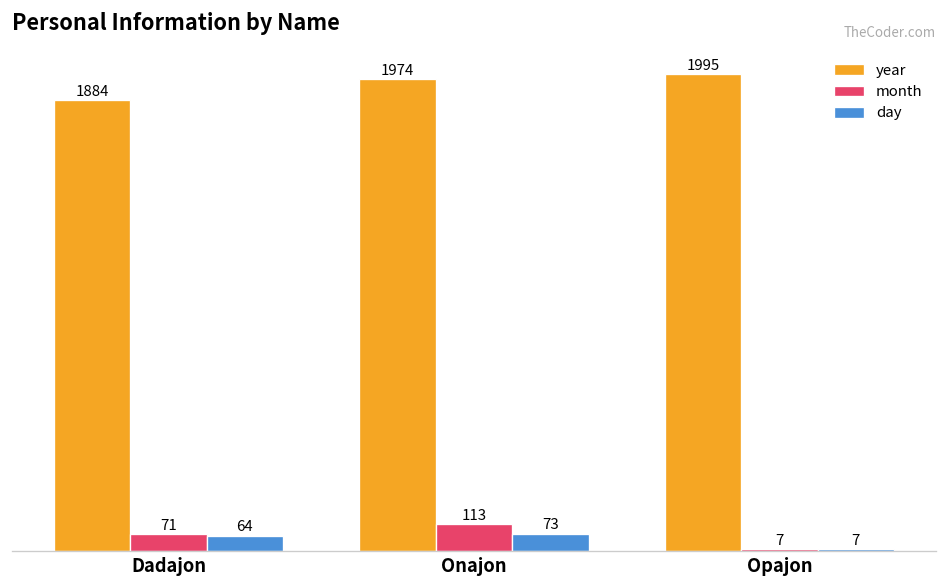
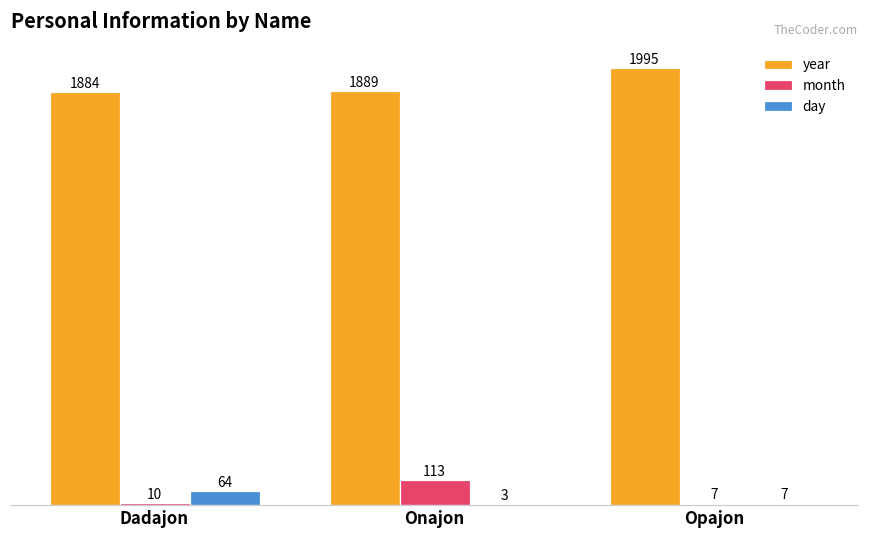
  {
    "year": {
      "Dadajon": 1884,
-     "Onajon": 1974,
+     "Onajon": 1889,
      "Opajon": 1995
    },
    "month": {
-     "Dadajon": 71,
+     "Dadajon": 10,
      "Onajon": 113,
      "Opajon": 7
    },
    "day": {
      "Dadajon": 64,
-     "Onajon": 73,
+     "Onajon": 3,
      "Opajon": 7
    }
  }
